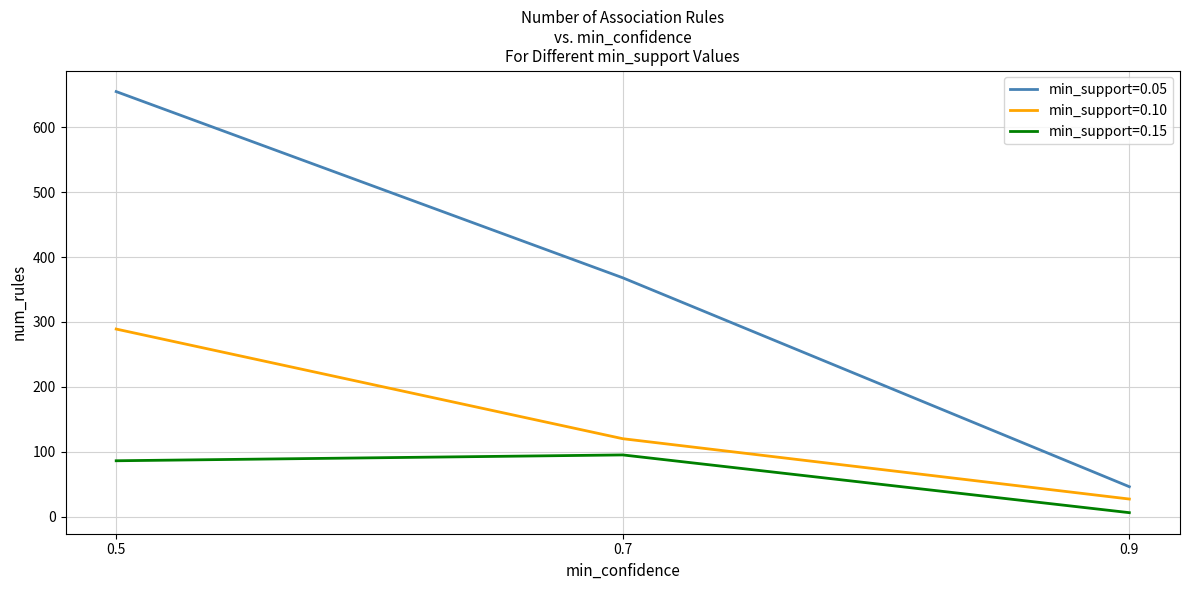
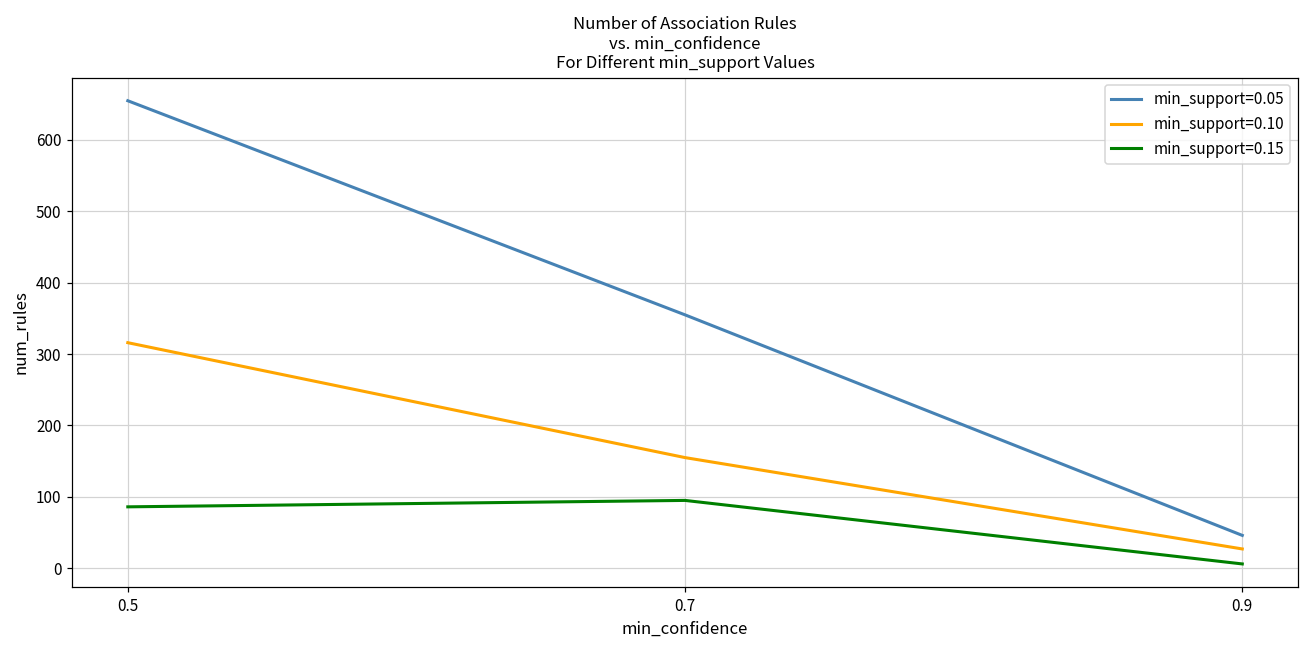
  {
    "min_support=0.05": {
      "0.5": 660,
-     "0.7": 370,
+     "0.7": 360,
      "0.9": 50
    },
    "min_support=0.10": {
-     "0.5": 290,
-     "0.7": 120,
+     "0.5": 320,
+     "0.7": 160,
      "0.9": 30
    },
    "min_support=0.15": {
      "0.5": 90,
      "0.7": 100,
      "0.9": 10
    }
  }
